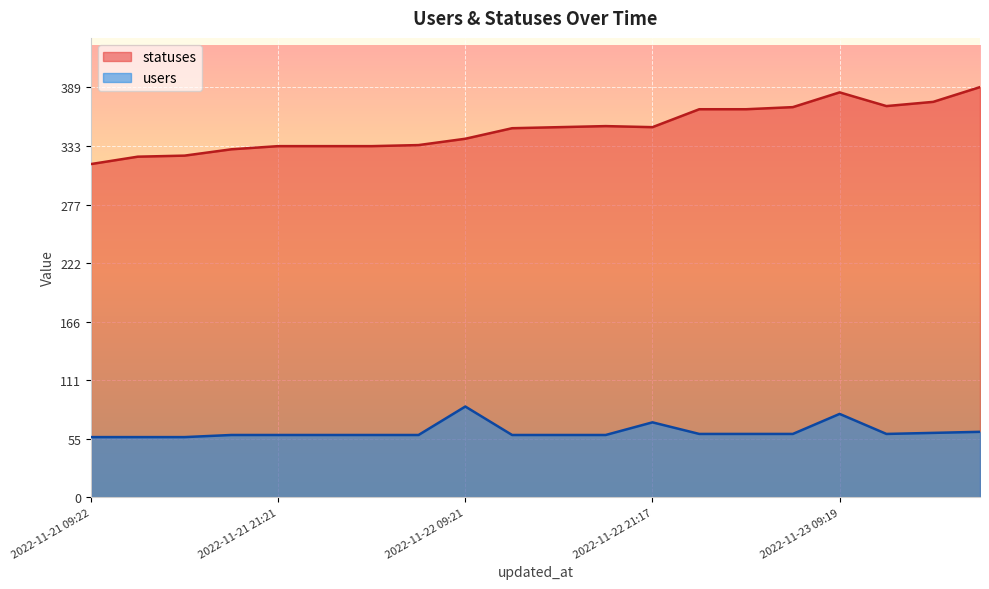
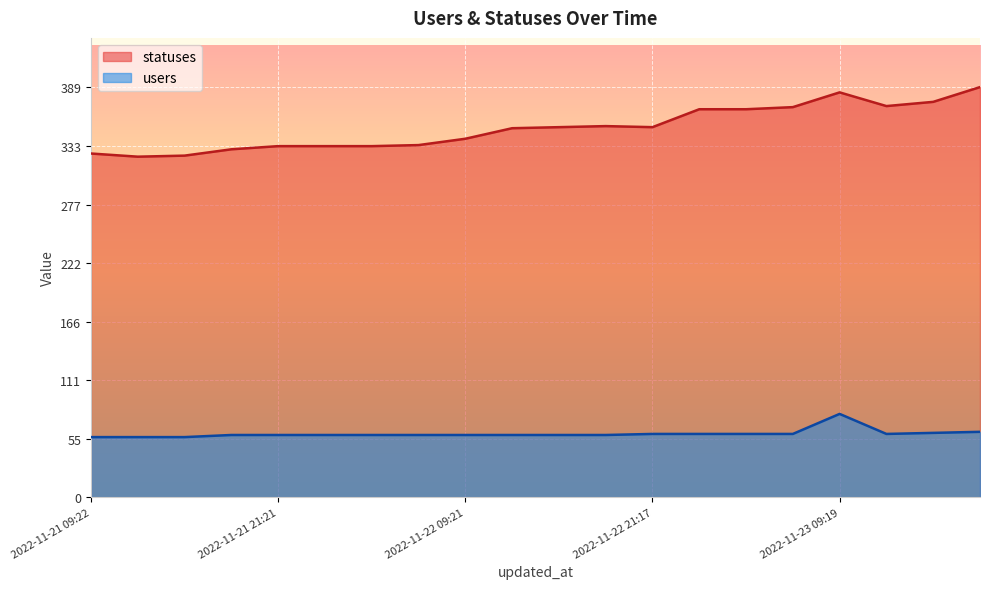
  {
    "statuses": {
-     "2022-11-21 09:22": 316,
+     "2022-11-21 09:22": 326,
      "2022-11-21 21:21": 333,
      "2022-11-22 09:21": 340,
      "2022-11-22 21:17": 351,
      "2022-11-23 09:19": 384
    },
    "users": {
      "2022-11-21 09:22": 57,
      "2022-11-21 21:21": 59,
-     "2022-11-22 09:21": 86,
-     "2022-11-22 21:17": 71,
+     "2022-11-22 09:21": 59,
+     "2022-11-22 21:17": 60,
      "2022-11-23 09:19": 79
    }
  }
